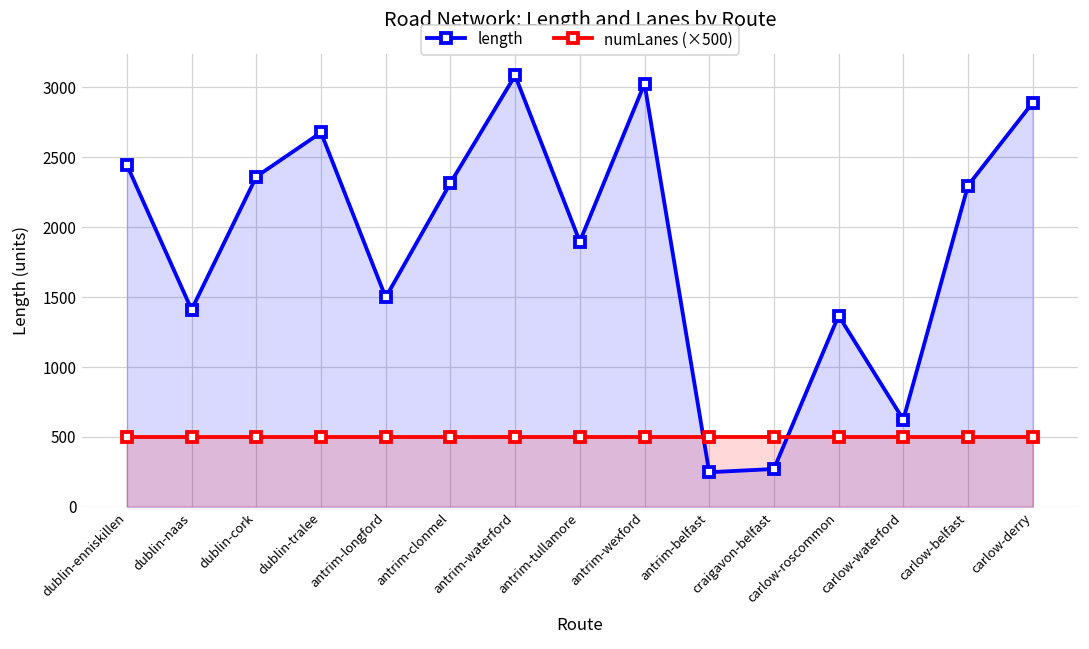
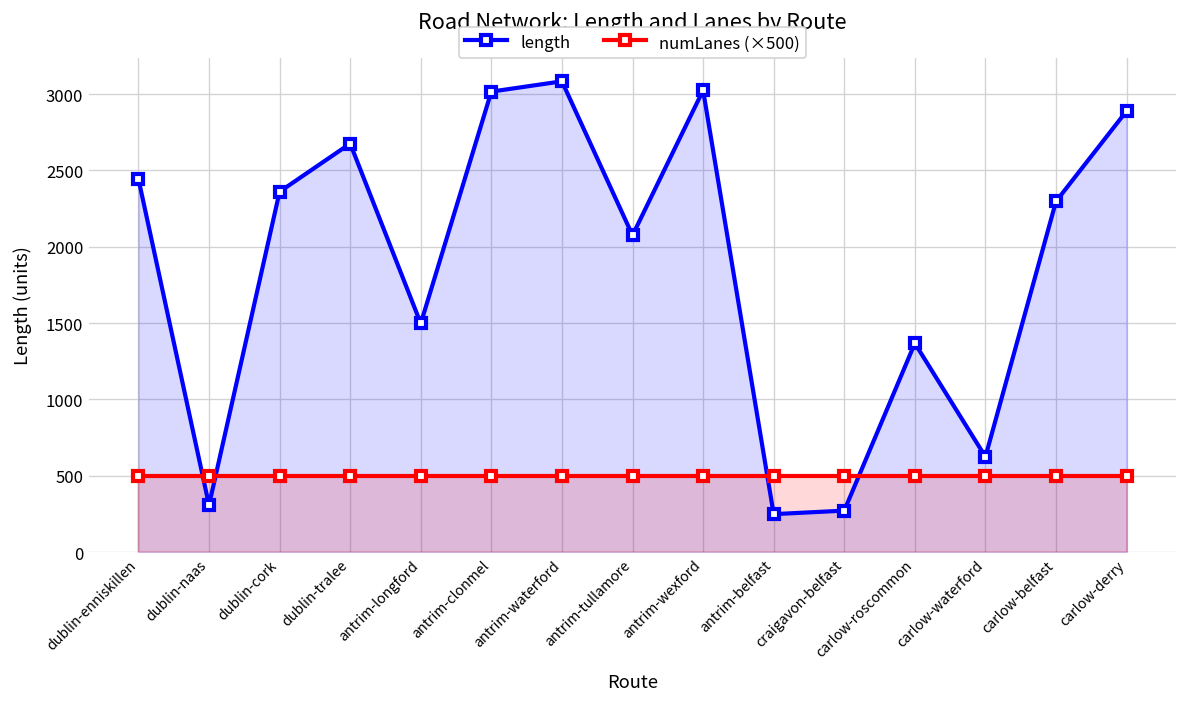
  {
    "length": {
      "dublin-enniskillen": 2440,
-     "dublin-naas": 1410,
+     "dublin-naas": 310,
      "dublin-cork": 2360,
      "dublin-tralee": 2680,
      "antrim-longford": 1500,
-     "antrim-clonmel": 2310,
+     "antrim-clonmel": 3020,
      "antrim-waterford": 3080,
-     "antrim-tullamore": 1900,
+     "antrim-tullamore": 2070,
      "antrim-wexford": 3030,
      "antrim-belfast": 250,
      "craigavon-belfast": 270,
      "carlow-roscommon": 1370,
      "carlow-waterford": 620,
      "carlow-belfast": 2300,
      "carlow-derry": 2890
    },
    "numLanes (×500)": {
      "dublin-enniskillen": 500,
      "dublin-naas": 500,
      "dublin-cork": 500,
      "dublin-tralee": 500,
      "antrim-longford": 500,
      "antrim-clonmel": 500,
      "antrim-waterford": 500,
      "antrim-tullamore": 500,
      "antrim-wexford": 500,
      "antrim-belfast": 500,
      "craigavon-belfast": 500,
      "carlow-roscommon": 500,
      "carlow-waterford": 500,
      "carlow-belfast": 500,
      "carlow-derry": 500
    }
  }
